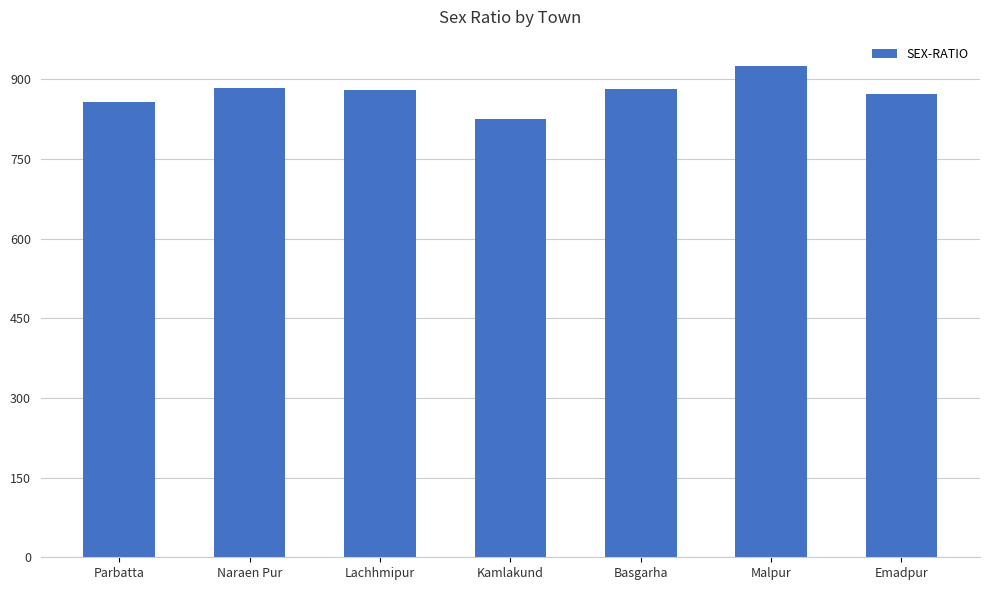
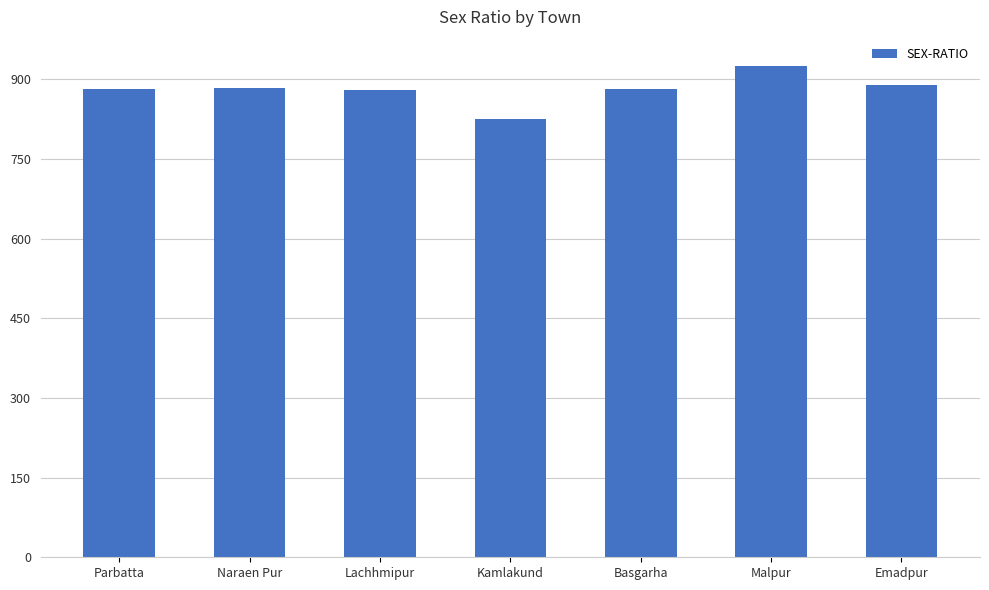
  {
-   "Parbatta": 860,
+   "Parbatta": 880,
    "Naraen Pur": 880,
    "Lachhmipur": 880,
    "Kamlakund": 830,
    "Basgarha": 880,
    "Malpur": 930,
-   "Emadpur": 870
+   "Emadpur": 890
  }
